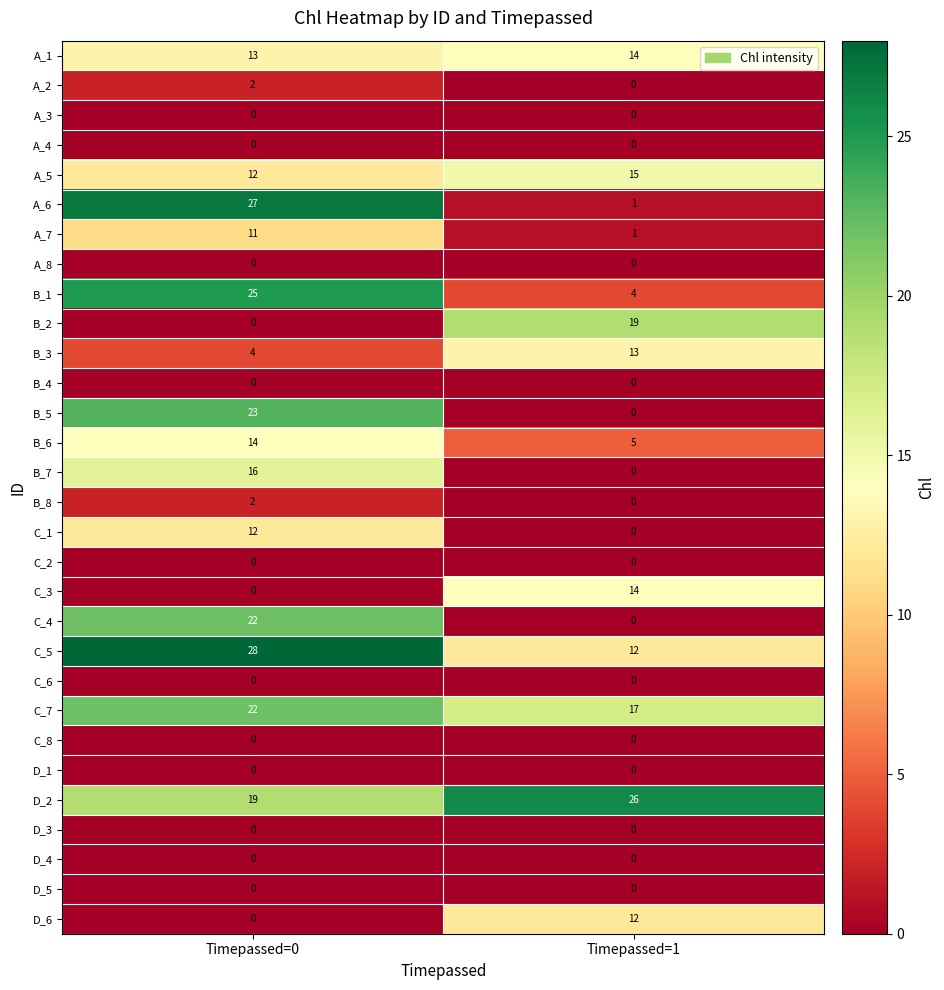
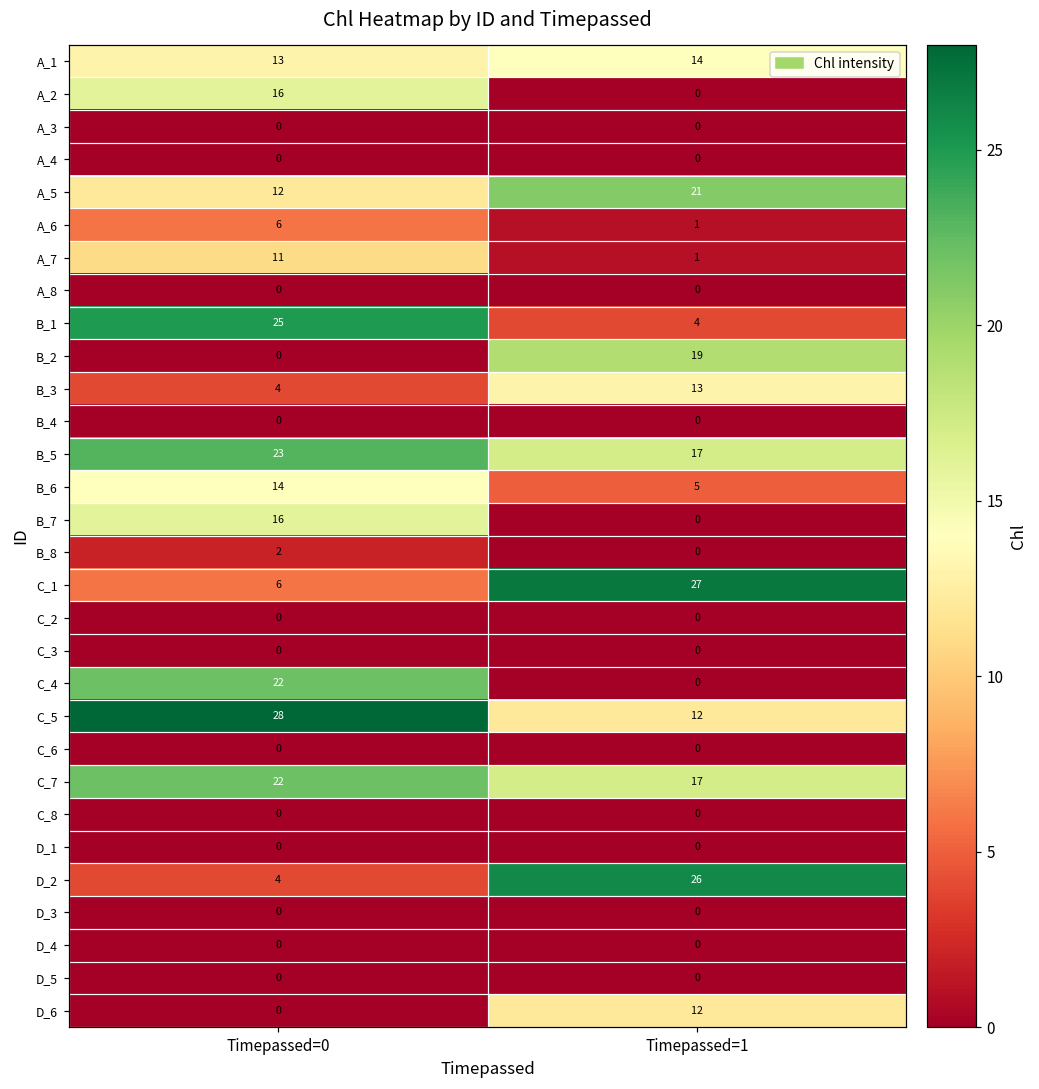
  {
    "A_1": {
      "Timepassed=0": 13,
      "Timepassed=1": 14
    },
    "A_2": {
-     "Timepassed=0": 2,
+     "Timepassed=0": 16,
      "Timepassed=1": 0
    },
    "A_3": {
      "Timepassed=0": 0,
      "Timepassed=1": 0
    },
    "A_4": {
      "Timepassed=0": 0,
      "Timepassed=1": 0
    },
    "A_5": {
      "Timepassed=0": 12,
-     "Timepassed=1": 15
+     "Timepassed=1": 21
    },
    "A_6": {
-     "Timepassed=0": 27,
+     "Timepassed=0": 6,
      "Timepassed=1": 1
    },
    "A_7": {
      "Timepassed=0": 11,
      "Timepassed=1": 1
    },
    "A_8": {
      "Timepassed=0": 0,
      "Timepassed=1": 0
    },
    "B_1": {
      "Timepassed=0": 25,
      "Timepassed=1": 4
    },
    "B_2": {
      "Timepassed=0": 0,
      "Timepassed=1": 19
    },
    "B_3": {
      "Timepassed=0": 4,
      "Timepassed=1": 13
    },
    "B_4": {
      "Timepassed=0": 0,
      "Timepassed=1": 0
    },
    "B_5": {
      "Timepassed=0": 23,
-     "Timepassed=1": 0
+     "Timepassed=1": 17
    },
    "B_6": {
      "Timepassed=0": 14,
      "Timepassed=1": 5
    },
    "B_7": {
      "Timepassed=0": 16,
      "Timepassed=1": 0
    },
    "B_8": {
      "Timepassed=0": 2,
      "Timepassed=1": 0
    },
    "C_1": {
-     "Timepassed=0": 12,
-     "Timepassed=1": 0
+     "Timepassed=0": 6,
+     "Timepassed=1": 27
    },
    "C_2": {
      "Timepassed=0": 0,
      "Timepassed=1": 0
    },
    "C_3": {
      "Timepassed=0": 0,
-     "Timepassed=1": 14
+     "Timepassed=1": 0
    },
    "C_4": {
      "Timepassed=0": 22,
      "Timepassed=1": 0
    },
    "C_5": {
      "Timepassed=0": 28,
      "Timepassed=1": 12
    },
    "C_6": {
      "Timepassed=0": 0,
      "Timepassed=1": 0
    },
    "C_7": {
      "Timepassed=0": 22,
      "Timepassed=1": 17
    },
    "C_8": {
      "Timepassed=0": 0,
      "Timepassed=1": 0
    },
    "D_1": {
      "Timepassed=0": 0,
      "Timepassed=1": 0
    },
    "D_2": {
-     "Timepassed=0": 19,
+     "Timepassed=0": 4,
      "Timepassed=1": 26
    },
    "D_3": {
      "Timepassed=0": 0,
      "Timepassed=1": 0
    },
    "D_4": {
      "Timepassed=0": 0,
      "Timepassed=1": 0
    },
    "D_5": {
      "Timepassed=0": 0,
      "Timepassed=1": 0
    },
    "D_6": {
      "Timepassed=0": 0,
      "Timepassed=1": 12
    }
  }
